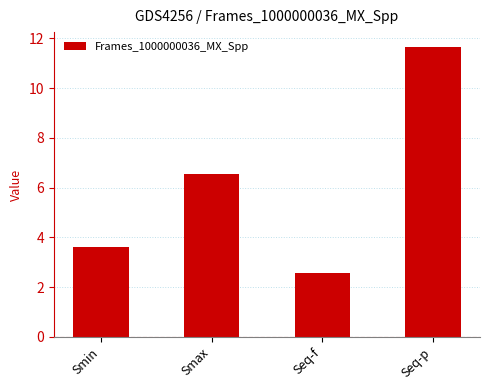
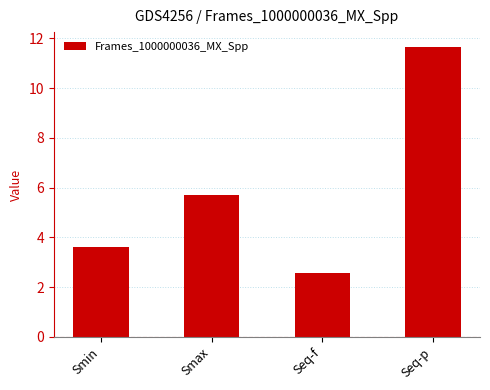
  {
    "Smin": 3.6,
-   "Smax": 6.5,
+   "Smax": 5.7,
    "Seq-f": 2.6,
    "Seq-p": 11.7
  }
